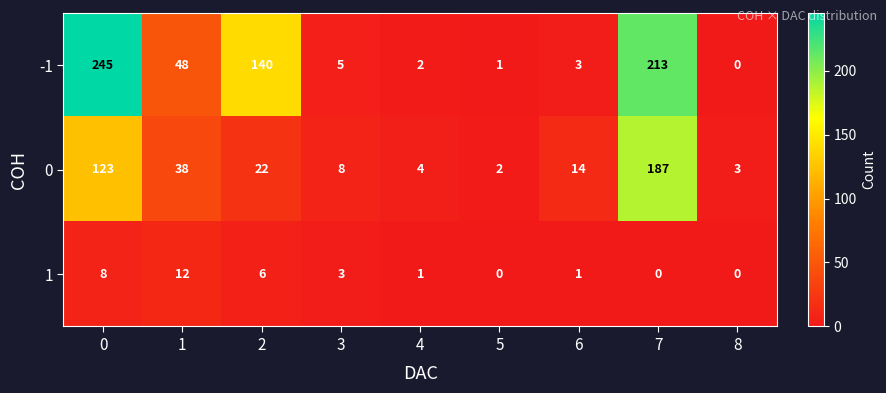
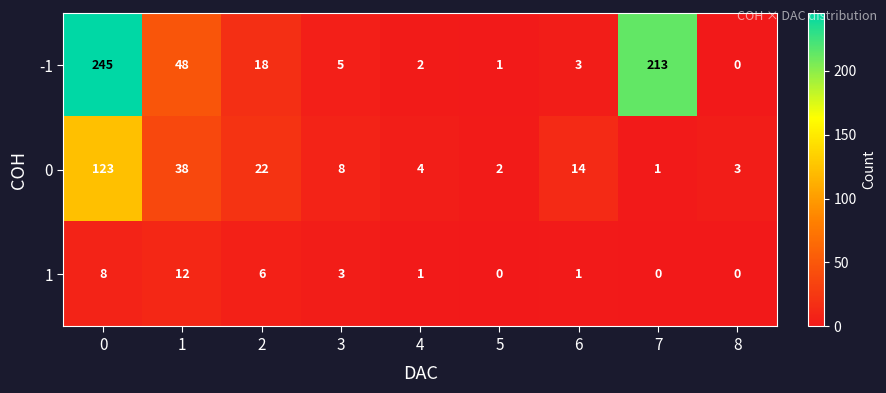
  {
    "-1": {
      "0": 245,
      "1": 48,
-     "2": 140,
+     "2": 18,
      "3": 5,
      "4": 2,
      "5": 1,
      "6": 3,
      "7": 213,
      "8": 0
    },
    "0": {
      "0": 123,
      "1": 38,
      "2": 22,
      "3": 8,
      "4": 4,
      "5": 2,
      "6": 14,
-     "7": 187,
+     "7": 1,
      "8": 3
    },
    "1": {
      "0": 8,
      "1": 12,
      "2": 6,
      "3": 3,
      "4": 1,
      "5": 0,
      "6": 1,
      "7": 0,
      "8": 0
    }
  }
